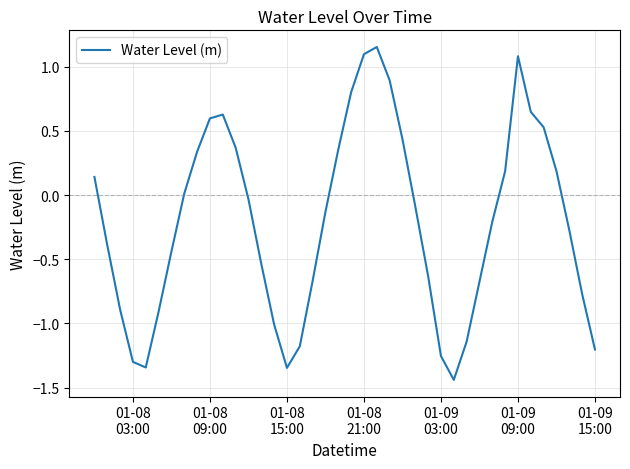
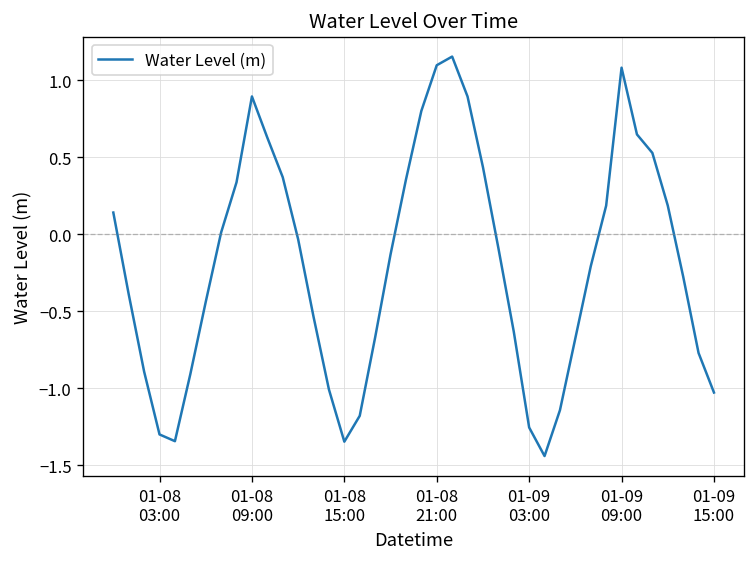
  {
    "01-08 03:00": -1.30,
-   "01-08 09:00": 0.60,
+   "01-08 09:00": 0.89,
    "01-08 15:00": -1.35,
    "01-08 21:00": 1.10,
    "01-09 03:00": -1.25,
    "01-09 09:00": 1.08,
-   "01-09 15:00": -1.20
+   "01-09 15:00": -1.03
  }
